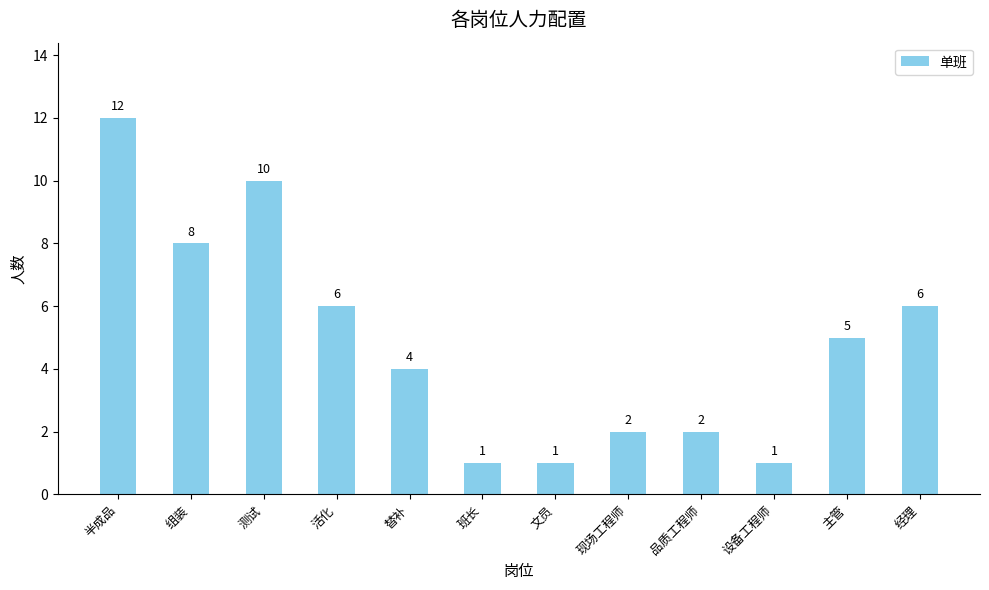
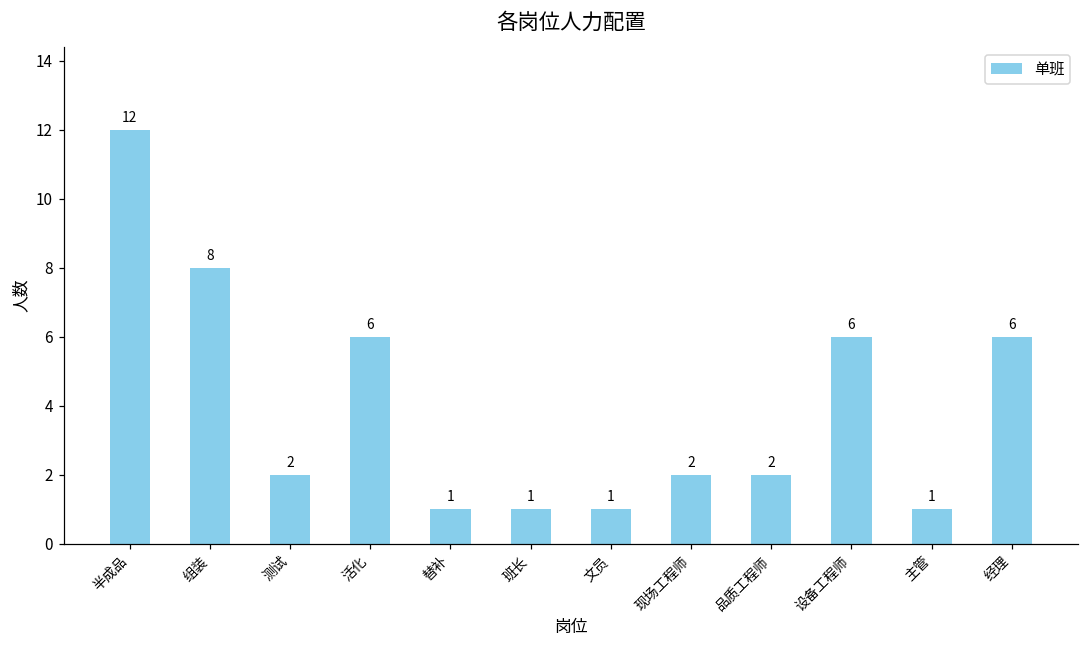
  {
    "半成品": 12,
    "组装": 8,
-   "测试": 10,
+   "测试": 2,
    "活化": 6,
-   "替补": 4,
+   "替补": 1,
    "班长": 1,
    "文员": 1,
    "现场工程师": 2,
    "品质工程师": 2,
-   "设备工程师": 1,
-   "主管": 5,
+   "设备工程师": 6,
+   "主管": 1,
    "经理": 6
  }
